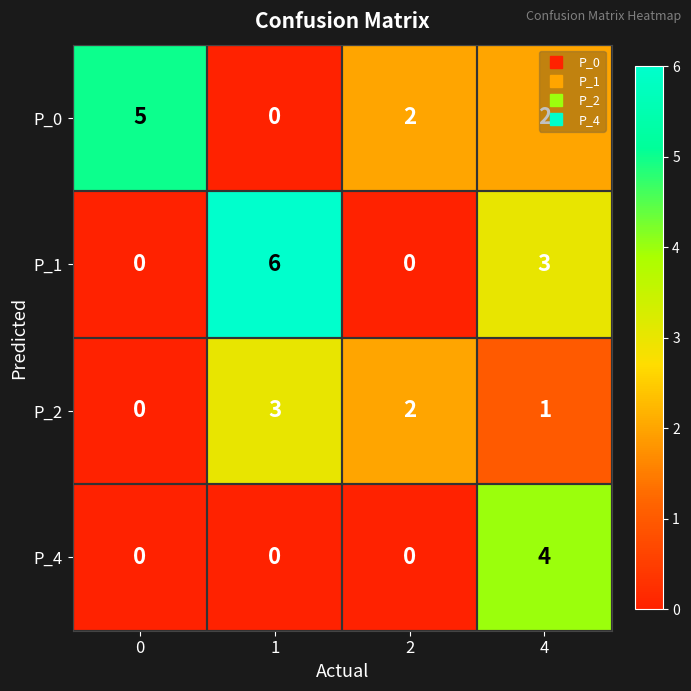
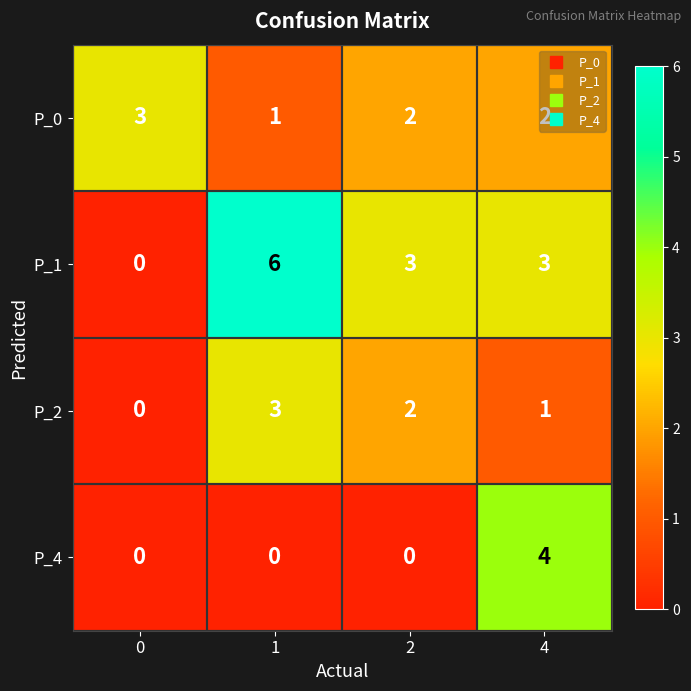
  {
    "P_0": {
-     "0": 5,
-     "1": 0,
+     "0": 3,
+     "1": 1,
      "2": 2
    },
    "P_1": {
      "0": 0,
      "1": 6,
-     "2": 0,
+     "2": 3,
      "4": 3
    },
    "P_2": {
      "0": 0,
      "1": 3,
      "2": 2,
      "4": 1
    },
    "P_4": {
      "0": 0,
      "1": 0,
      "2": 0,
      "4": 4
    }
  }
